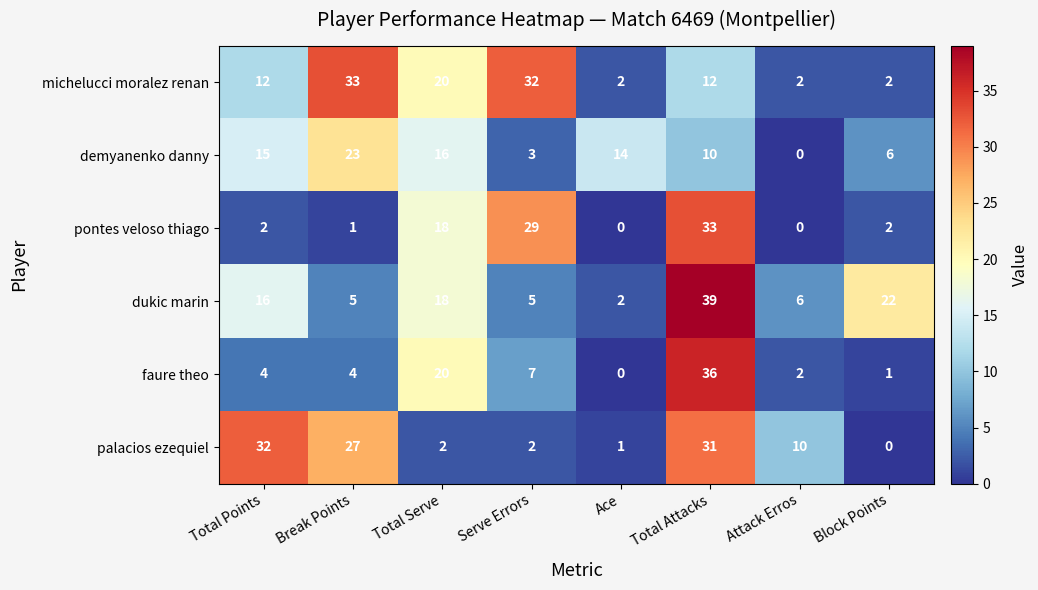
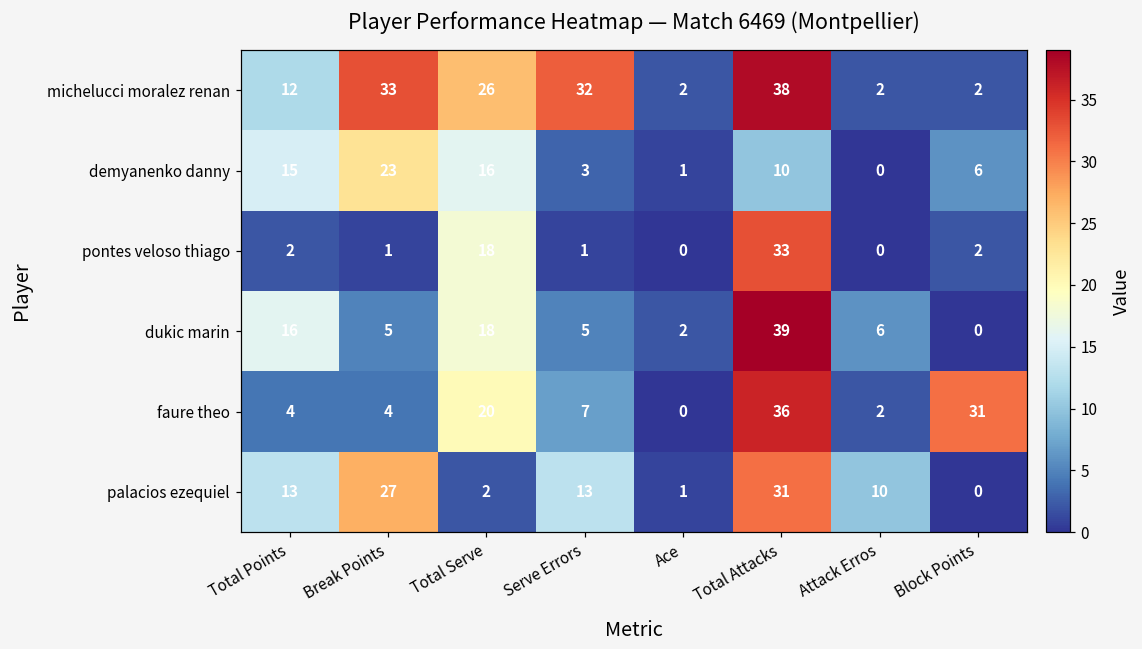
  {
    "michelucci moralez renan": {
      "Total Points": 12,
      "Break Points": 33,
-     "Total Serve": 20,
+     "Total Serve": 26,
      "Serve Errors": 32,
      "Ace": 2,
-     "Total Attacks": 12,
+     "Total Attacks": 38,
      "Attack Erros": 2,
      "Block Points": 2
    },
    "demyanenko danny": {
      "Break Points": 23,
      "Serve Errors": 3,
-     "Ace": 14,
+     "Ace": 1,
      "Total Attacks": 10,
      "Attack Erros": 0,
      "Block Points": 6
    },
    "pontes veloso thiago": {
      "Total Points": 2,
      "Break Points": 1,
-     "Serve Errors": 29,
+     "Serve Errors": 1,
      "Ace": 0,
      "Total Attacks": 33,
      "Attack Erros": 0,
      "Block Points": 2
    },
    "dukic marin": {
      "Break Points": 5,
      "Serve Errors": 5,
      "Ace": 2,
      "Total Attacks": 39,
      "Attack Erros": 6,
-     "Block Points": 22
+     "Block Points": 0
    },
    "faure theo": {
      "Total Points": 4,
      "Break Points": 4,
      "Total Serve": 20,
      "Serve Errors": 7,
      "Ace": 0,
      "Total Attacks": 36,
      "Attack Erros": 2,
-     "Block Points": 1
+     "Block Points": 31
    },
    "palacios ezequiel": {
-     "Total Points": 32,
+     "Total Points": 13,
      "Break Points": 27,
      "Total Serve": 2,
-     "Serve Errors": 2,
+     "Serve Errors": 13,
      "Ace": 1,
      "Total Attacks": 31,
      "Attack Erros": 10,
      "Block Points": 0
    }
  }
